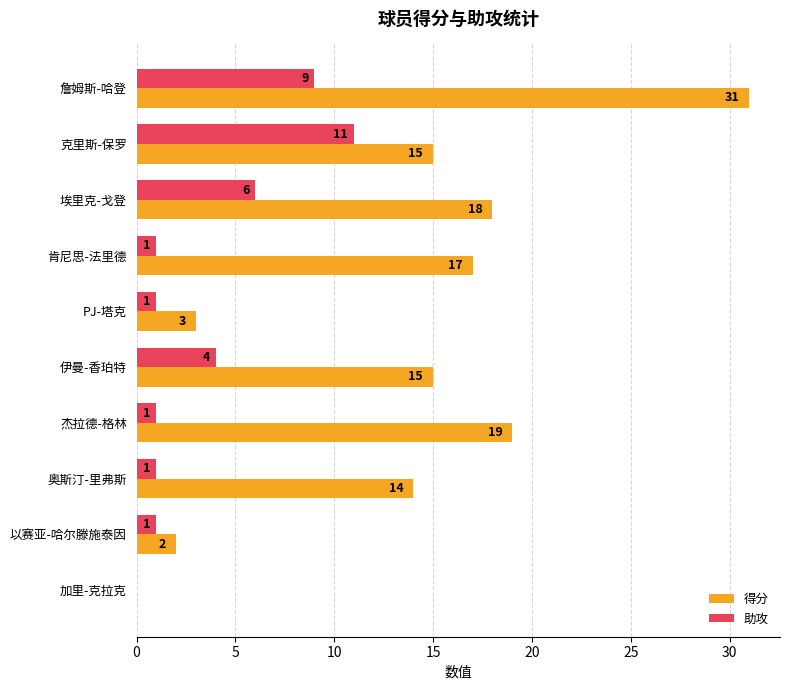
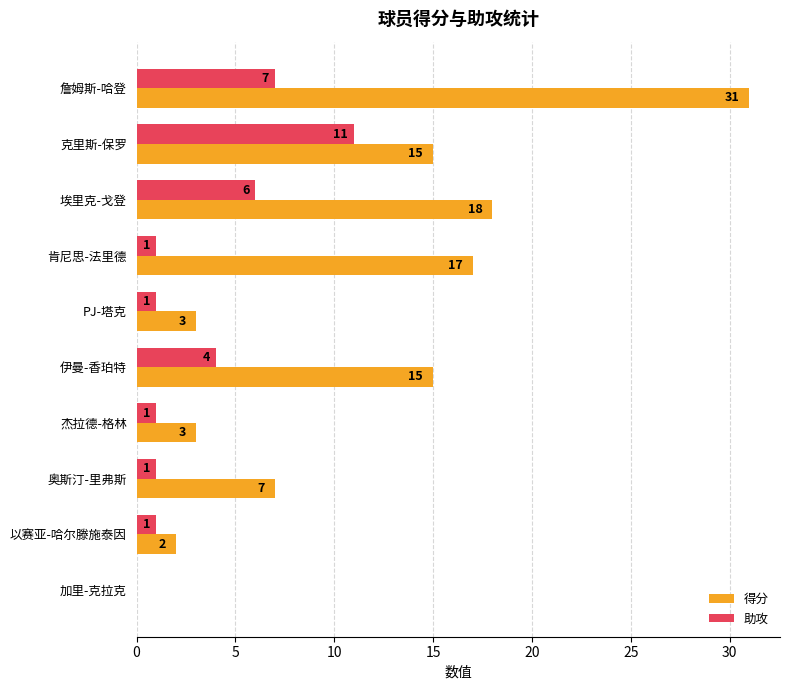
  {
    "得分": {
      "詹姆斯-哈登": 31,
      "克里斯-保罗": 15,
      "埃里克-戈登": 18,
      "肯尼思-法里德": 17,
      "PJ-塔克": 3,
      "伊曼-香珀特": 15,
-     "杰拉德-格林": 19,
-     "奥斯汀-里弗斯": 14,
+     "杰拉德-格林": 3,
+     "奥斯汀-里弗斯": 7,
      "以赛亚-哈尔滕施泰因": 2
    },
    "助攻": {
-     "詹姆斯-哈登": 9,
+     "詹姆斯-哈登": 7,
      "克里斯-保罗": 11,
      "埃里克-戈登": 6,
      "肯尼思-法里德": 1,
      "PJ-塔克": 1,
      "伊曼-香珀特": 4,
      "杰拉德-格林": 1,
      "奥斯汀-里弗斯": 1,
      "以赛亚-哈尔滕施泰因": 1
    }
  }
